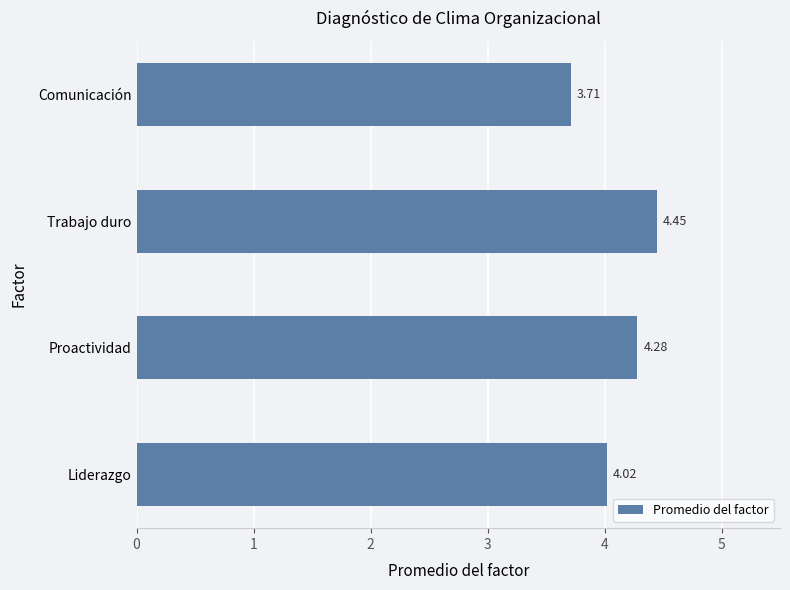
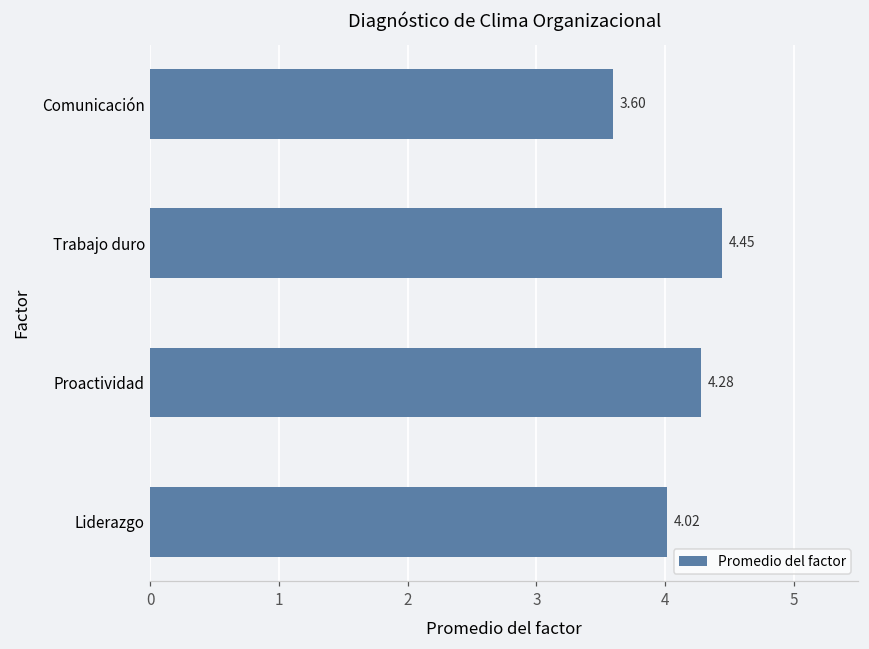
  {
-   "Comunicación": 3.71,
+   "Comunicación": 3.60,
    "Trabajo duro": 4.45,
    "Proactividad": 4.28,
    "Liderazgo": 4.02
  }
